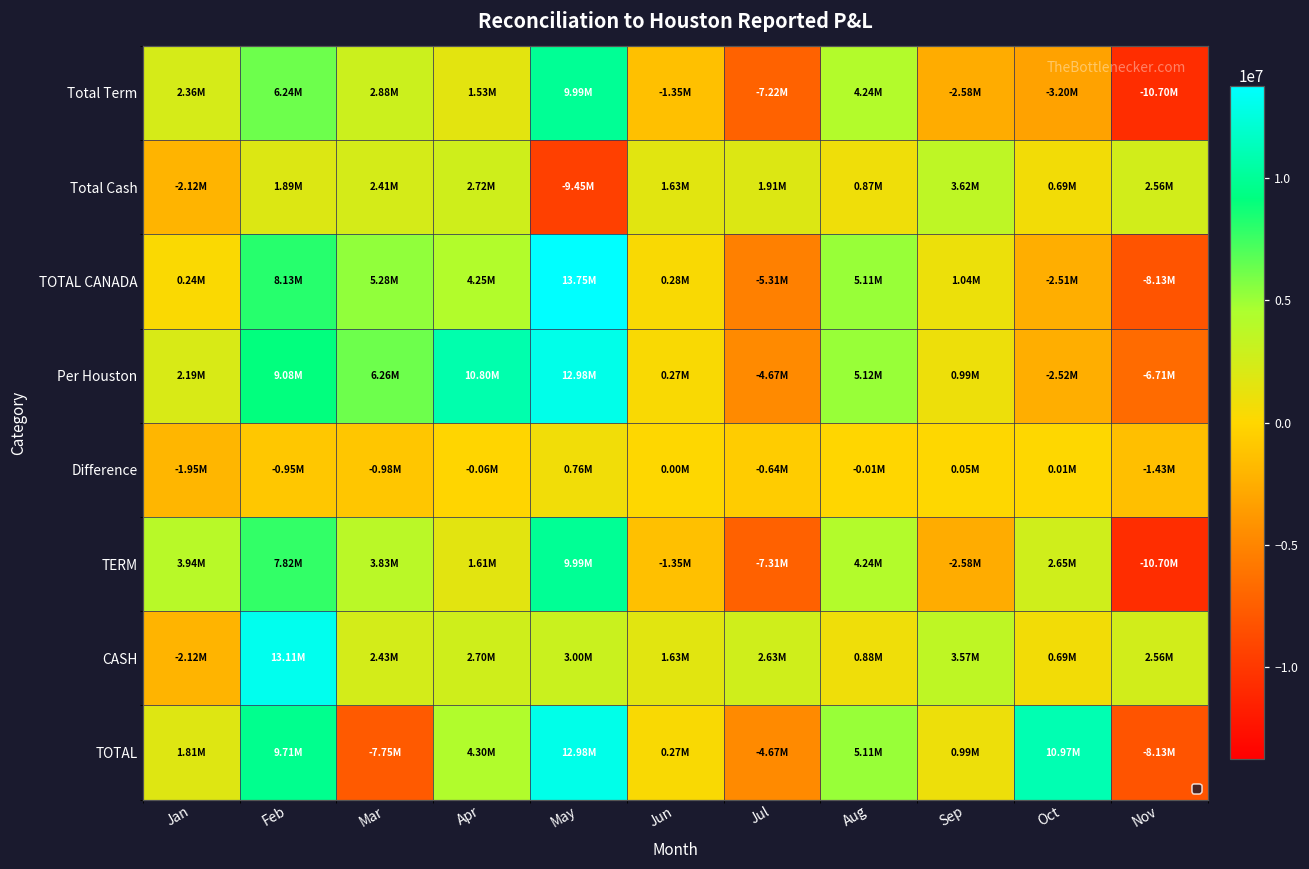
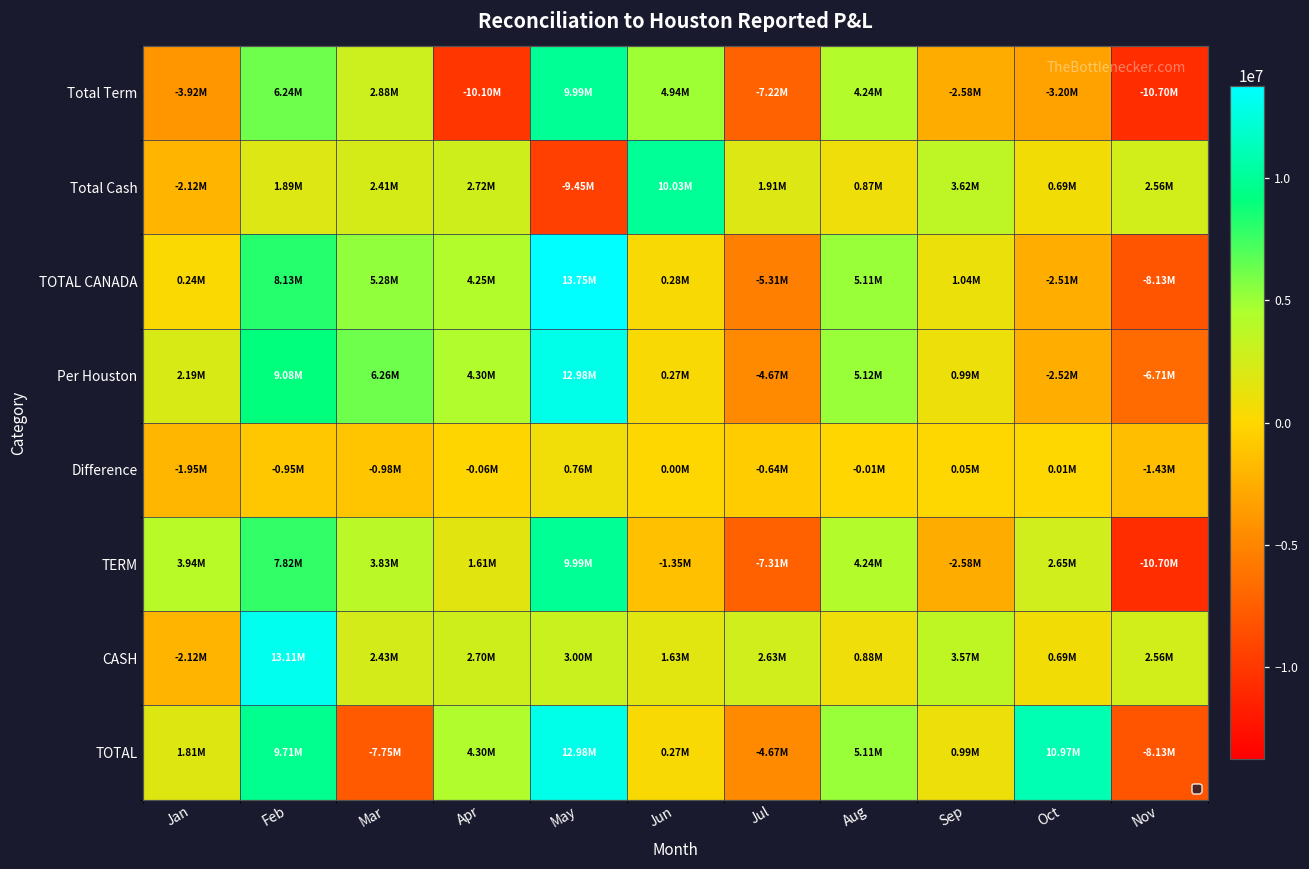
  {
    "Total Term": {
-     "Jan": "2.36M",
+     "Jan": "-3.92M",
      "Feb": "6.24M",
      "Mar": "2.88M",
-     "Apr": "1.53M",
+     "Apr": "-10.10M",
      "May": "9.99M",
-     "Jun": "-1.35M",
+     "Jun": "4.94M",
      "Jul": "-7.22M",
      "Aug": "4.24M",
      "Sep": "-2.58M",
      "Oct": "-3.20M"
    },
    "Total Cash": {
      "Jan": "-2.12M",
      "Feb": "1.89M",
      "Mar": "2.41M",
      "Apr": "2.72M",
      "May": "-9.45M",
-     "Jun": "1.63M",
+     "Jun": "10.03M",
      "Jul": "1.91M",
      "Aug": "0.87M",
      "Sep": "3.62M",
      "Oct": "0.69M",
      "Nov": "2.56M"
    },
    "TOTAL CANADA": {
      "Jan": "0.24M",
      "Feb": "8.13M",
      "Mar": "5.28M",
      "Apr": "4.25M",
      "May": "13.75M",
      "Jun": "0.28M",
      "Jul": "-5.31M",
      "Aug": "5.11M",
      "Sep": "1.04M",
      "Oct": "-2.51M",
      "Nov": "-8.13M"
    },
    "Per Houston": {
      "Jan": "2.19M",
      "Feb": "9.08M",
      "Mar": "6.26M",
-     "Apr": "10.80M",
+     "Apr": "4.30M",
      "May": "12.98M",
      "Jun": "0.27M",
      "Jul": "-4.67M",
      "Aug": "5.12M",
      "Sep": "0.99M",
      "Oct": "-2.52M",
      "Nov": "-6.71M"
    },
    "Difference": {
      "Jan": "-1.95M",
      "Feb": "-0.95M",
      "Mar": "-0.98M",
      "Apr": "-0.06M",
      "May": "0.76M",
      "Jun": "0.00M",
      "Jul": "-0.64M",
      "Aug": "-0.01M",
      "Sep": "0.05M",
      "Oct": "0.01M",
      "Nov": "-1.43M"
    },
    "TERM": {
      "Jan": "3.94M",
      "Feb": "7.82M",
      "Mar": "3.83M",
      "Apr": "1.61M",
      "May": "9.99M",
      "Jun": "-1.35M",
      "Jul": "-7.31M",
      "Aug": "4.24M",
      "Sep": "-2.58M",
      "Oct": "2.65M",
      "Nov": "-10.70M"
    },
    "CASH": {
      "Jan": "-2.12M",
      "Feb": "13.11M",
      "Mar": "2.43M",
      "Apr": "2.70M",
      "May": "3.00M",
      "Jun": "1.63M",
      "Jul": "2.63M",
      "Aug": "0.88M",
      "Sep": "3.57M",
      "Oct": "0.69M",
      "Nov": "2.56M"
    },
    "TOTAL": {
      "Jan": "1.81M",
      "Feb": "9.71M",
      "Mar": "-7.75M",
      "Apr": "4.30M",
      "May": "12.98M",
      "Jun": "0.27M",
      "Jul": "-4.67M",
      "Aug": "5.11M",
      "Sep": "0.99M",
      "Oct": "10.97M",
      "Nov": "-8.13M"
    }
  }
